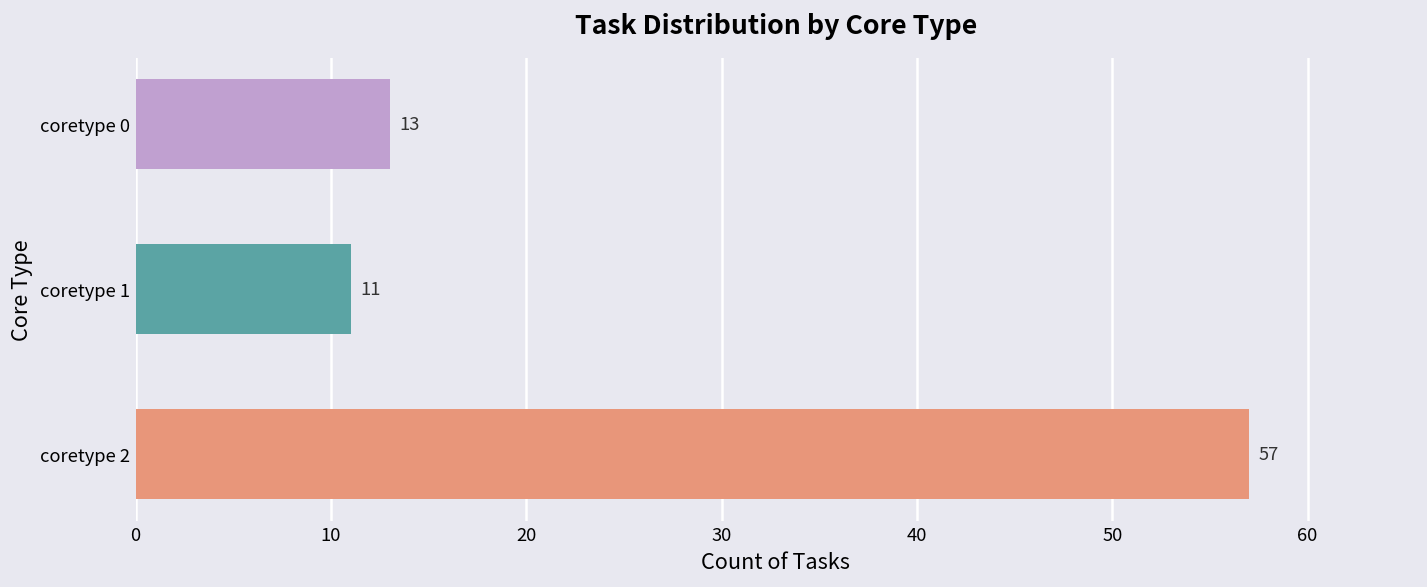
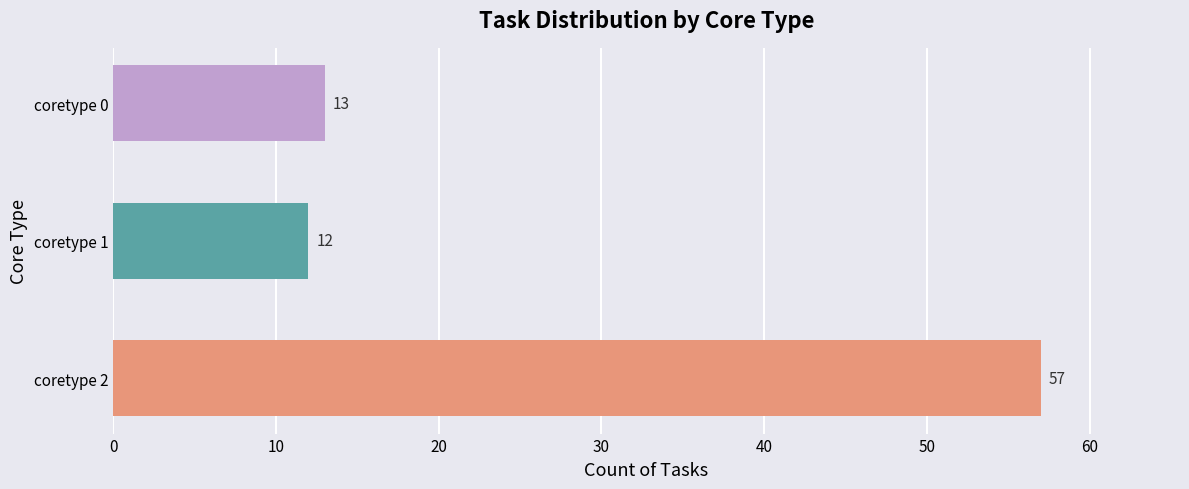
  {
    "coretype 0": 13,
-   "coretype 1": 11,
+   "coretype 1": 12,
    "coretype 2": 57
  }
